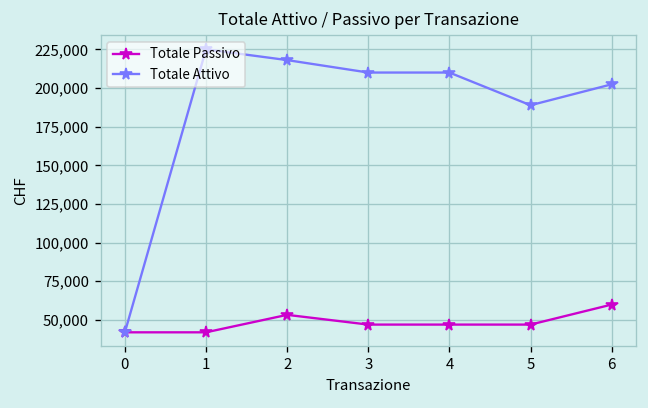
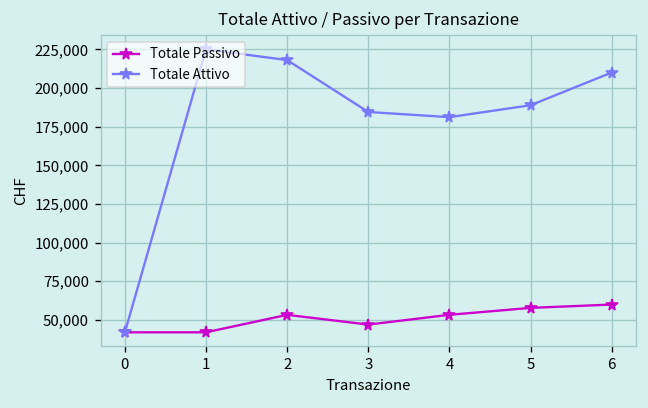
  {
    "Totale Passivo": {
      "1": "42,000",
      "2": "53,000",
      "3": "47,000",
-     "4": "47,000",
-     "5": "47,000",
+     "4": "53,000",
+     "5": "58,000",
      "6": "60,000"
    },
    "Totale Attivo": {
      "2": "218,000",
-     "3": "210,000",
-     "4": "210,000",
+     "3": "184,000",
+     "4": "181,000",
      "5": "189,000",
-     "6": "202,000"
+     "6": "210,000"
    }
  }
